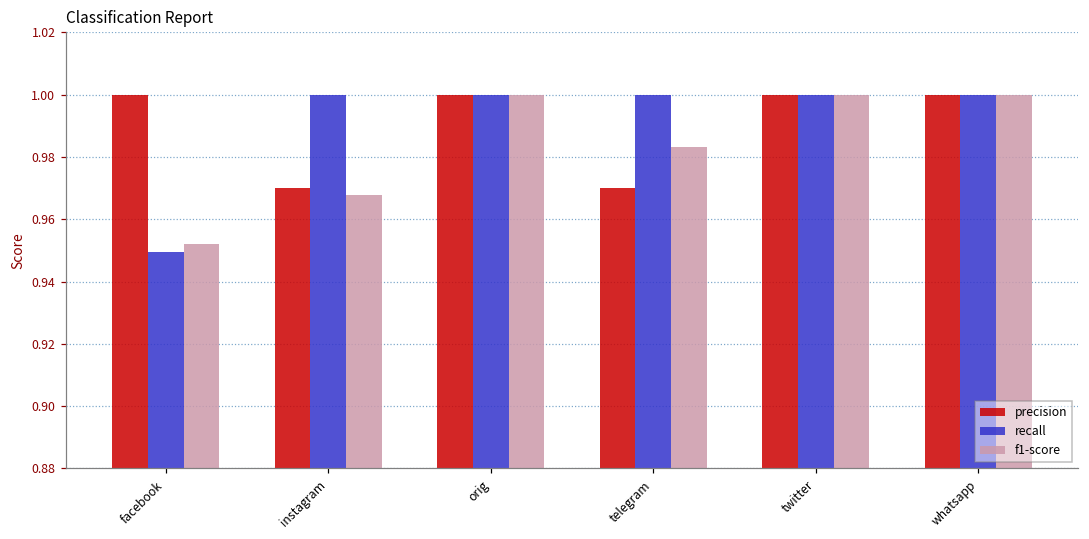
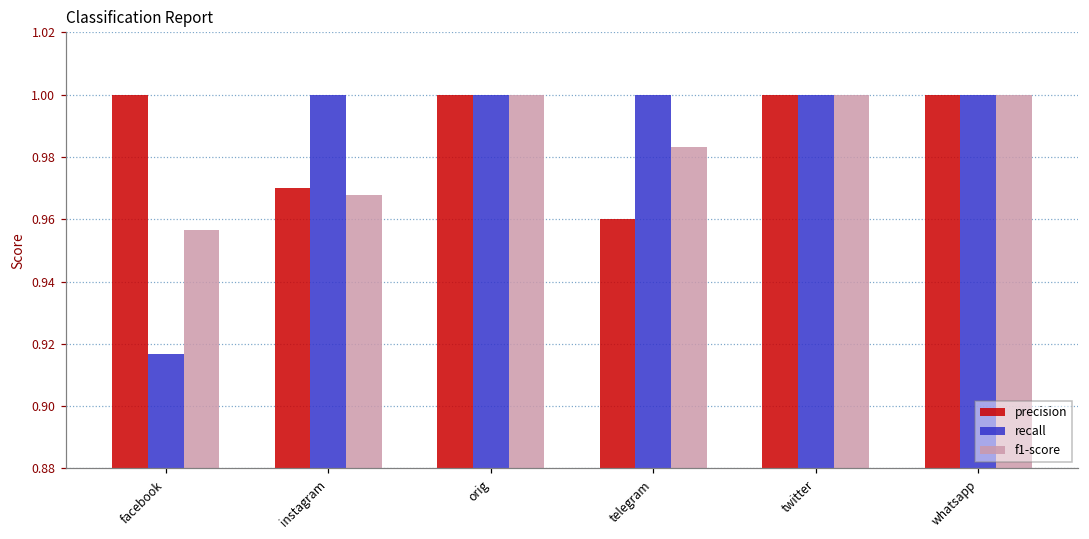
  {
    "precision": {
      "facebook": 1.00,
      "instagram": 0.97,
      "orig": 1.00,
-     "telegram": 0.97,
+     "telegram": 0.96,
      "twitter": 1.00,
      "whatsapp": 1.00
    },
    "recall": {
-     "facebook": 0.949,
+     "facebook": 0.917,
      "instagram": 1.000,
      "orig": 1.000,
      "telegram": 1.000,
      "twitter": 1.000,
      "whatsapp": 1.000
    },
    "f1-score": {
-     "facebook": 0.952,
+     "facebook": 0.957,
      "instagram": 0.968,
      "orig": 1.000,
      "telegram": 0.983,
      "twitter": 1.000,
      "whatsapp": 1.000
    }
  }
